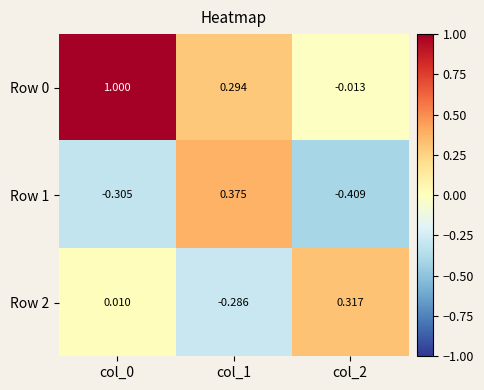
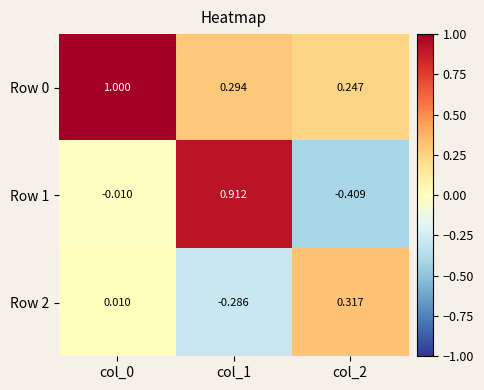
  {
    "Row 0": {
      "col_0": 1.000,
      "col_1": 0.294,
-     "col_2": -0.013
+     "col_2": 0.247
    },
    "Row 1": {
-     "col_0": -0.305,
-     "col_1": 0.375,
+     "col_0": -0.010,
+     "col_1": 0.912,
      "col_2": -0.409
    },
    "Row 2": {
      "col_0": 0.010,
      "col_1": -0.286,
      "col_2": 0.317
    }
  }
